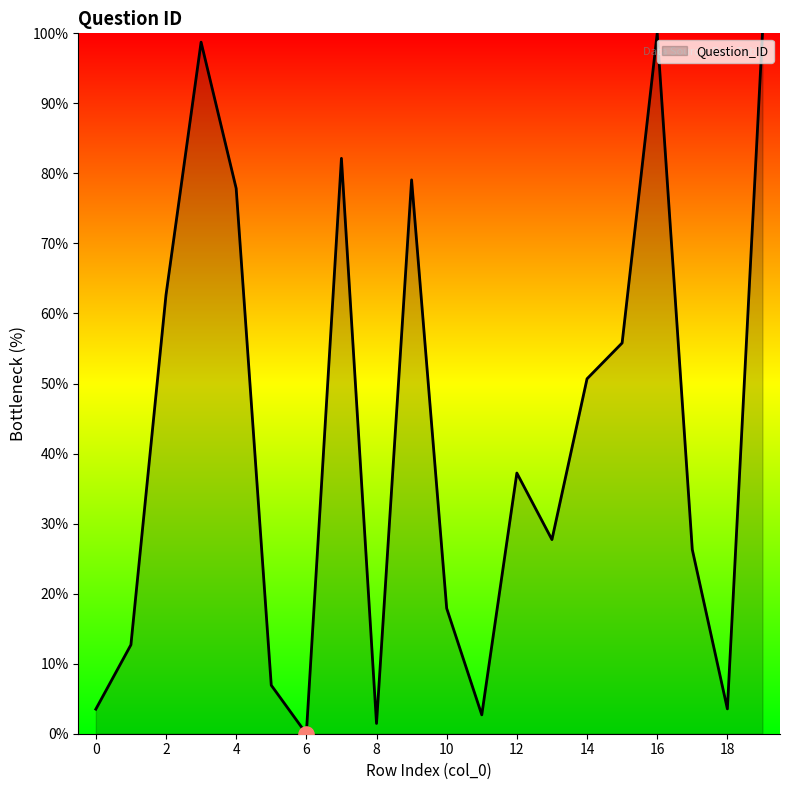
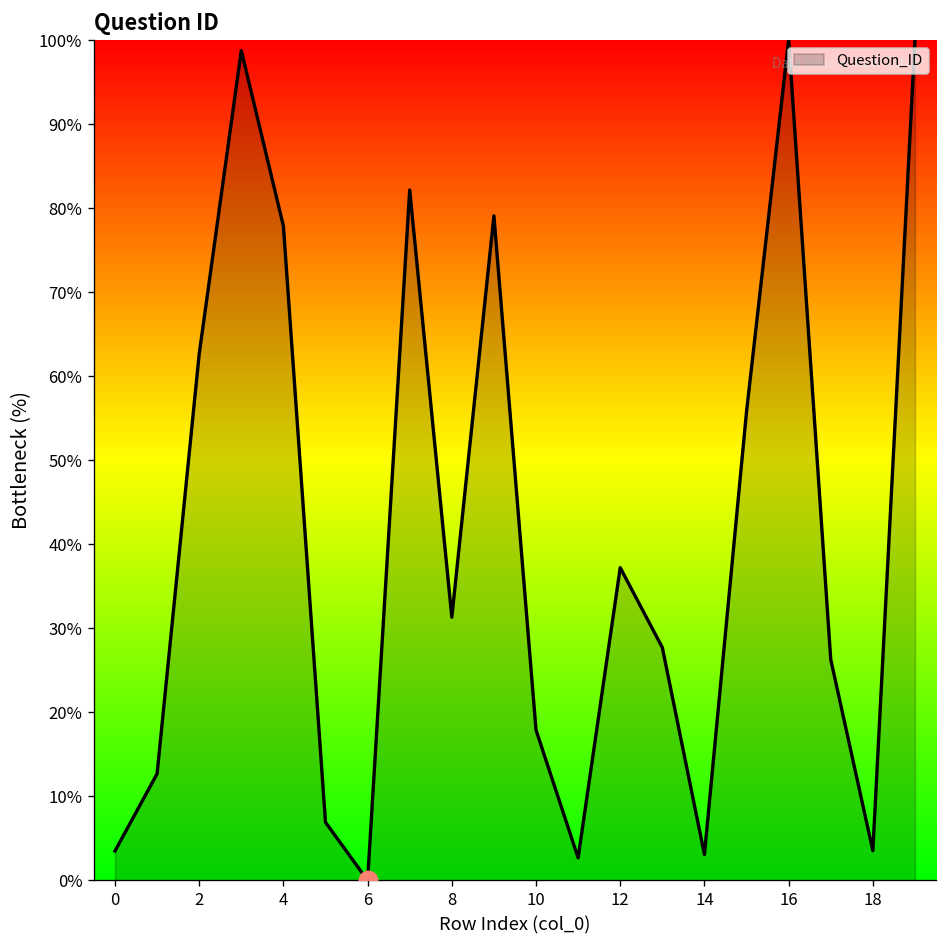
  {
    "Question_ID": {
      "0": "4%",
      "2": "63%",
      "4": "78%",
-     "8": "1%",
+     "8": "31%",
      "10": "18%",
      "12": "37%",
-     "14": "51%",
+     "14": "3%",
      "16": "100%",
      "18": "4%"
    }
  }
